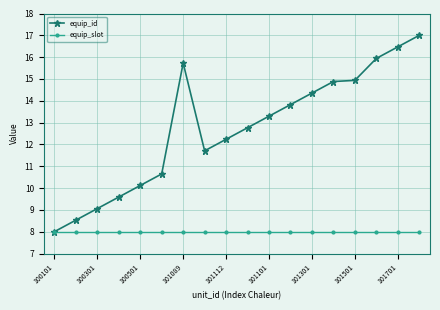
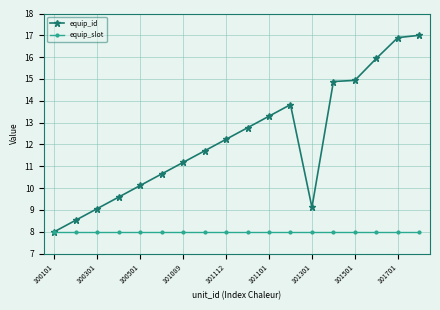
  {
    "equip_id": {
      "100301": 9.1,
      "100501": 10.1,
-     "101089": 15.7,
+     "101089": 11.2,
      "101112": 12.2,
      "101101": 13.3,
-     "101301": 14.4,
+     "101301": 9.1,
      "101501": 14.9,
-     "101701": 16.5
+     "101701": 16.9
    },
    "equip_slot": {
      "100301": 8.0,
      "100501": 8.0,
      "101089": 8.0,
      "101112": 8.0,
      "101101": 8.0,
      "101301": 8.0,
      "101501": 8.0,
      "101701": 8.0
    }
  }
